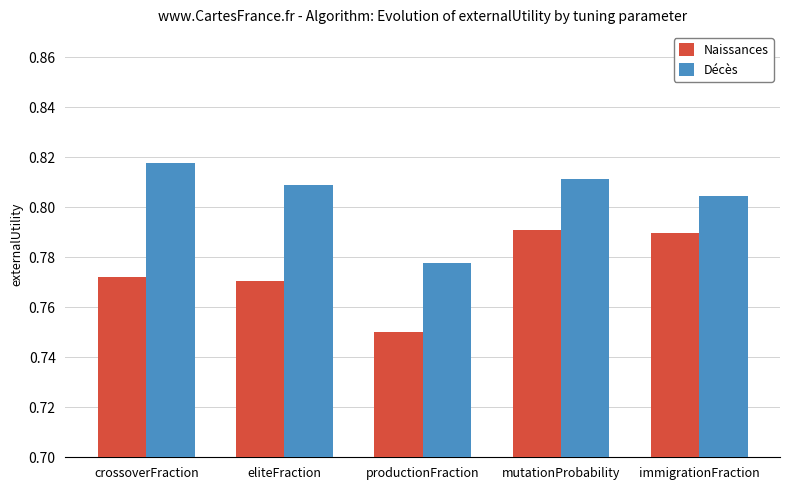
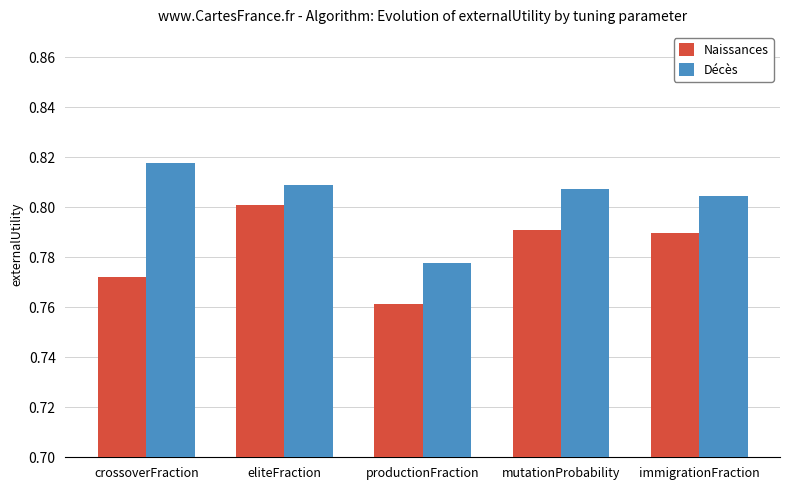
  {
    "Naissances": {
      "crossoverFraction": 0.772,
-     "eliteFraction": 0.771,
-     "productionFraction": 0.750,
+     "eliteFraction": 0.801,
+     "productionFraction": 0.761,
      "mutationProbability": 0.791,
      "immigrationFraction": 0.790
    },
    "Décès": {
      "crossoverFraction": 0.818,
      "eliteFraction": 0.809,
      "productionFraction": 0.778,
-     "mutationProbability": 0.811,
+     "mutationProbability": 0.807,
      "immigrationFraction": 0.804
    }
  }
